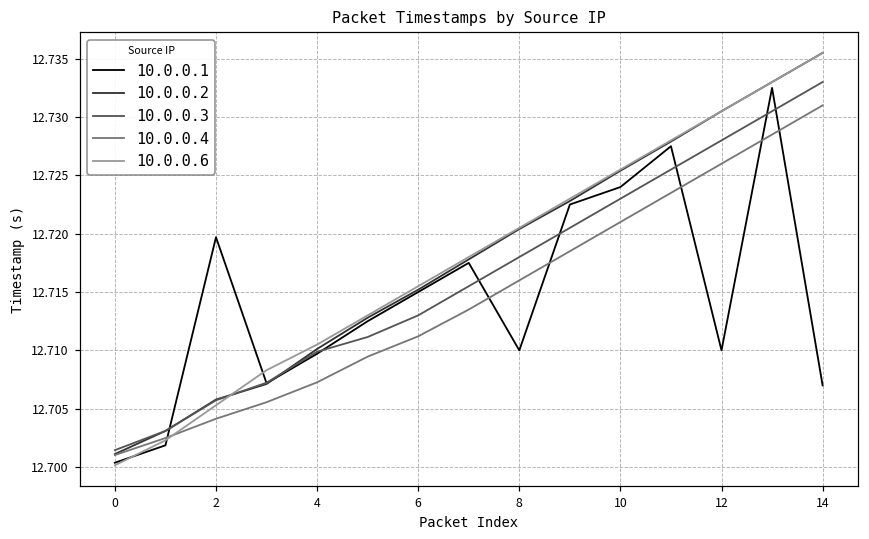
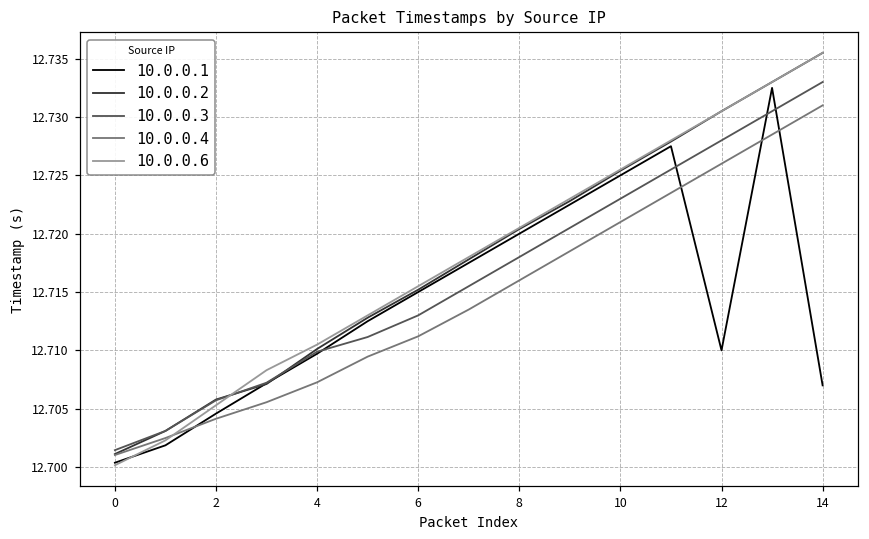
  {
    "10.0.0.1": {
-     "2": 12.7197,
-     "8": 12.71,
-     "10": 12.724,
+     "2": 12.7046,
+     "8": 12.72,
+     "10": 12.725,
      "12": 12.7100,
      "14": 12.7070
    }
  }
